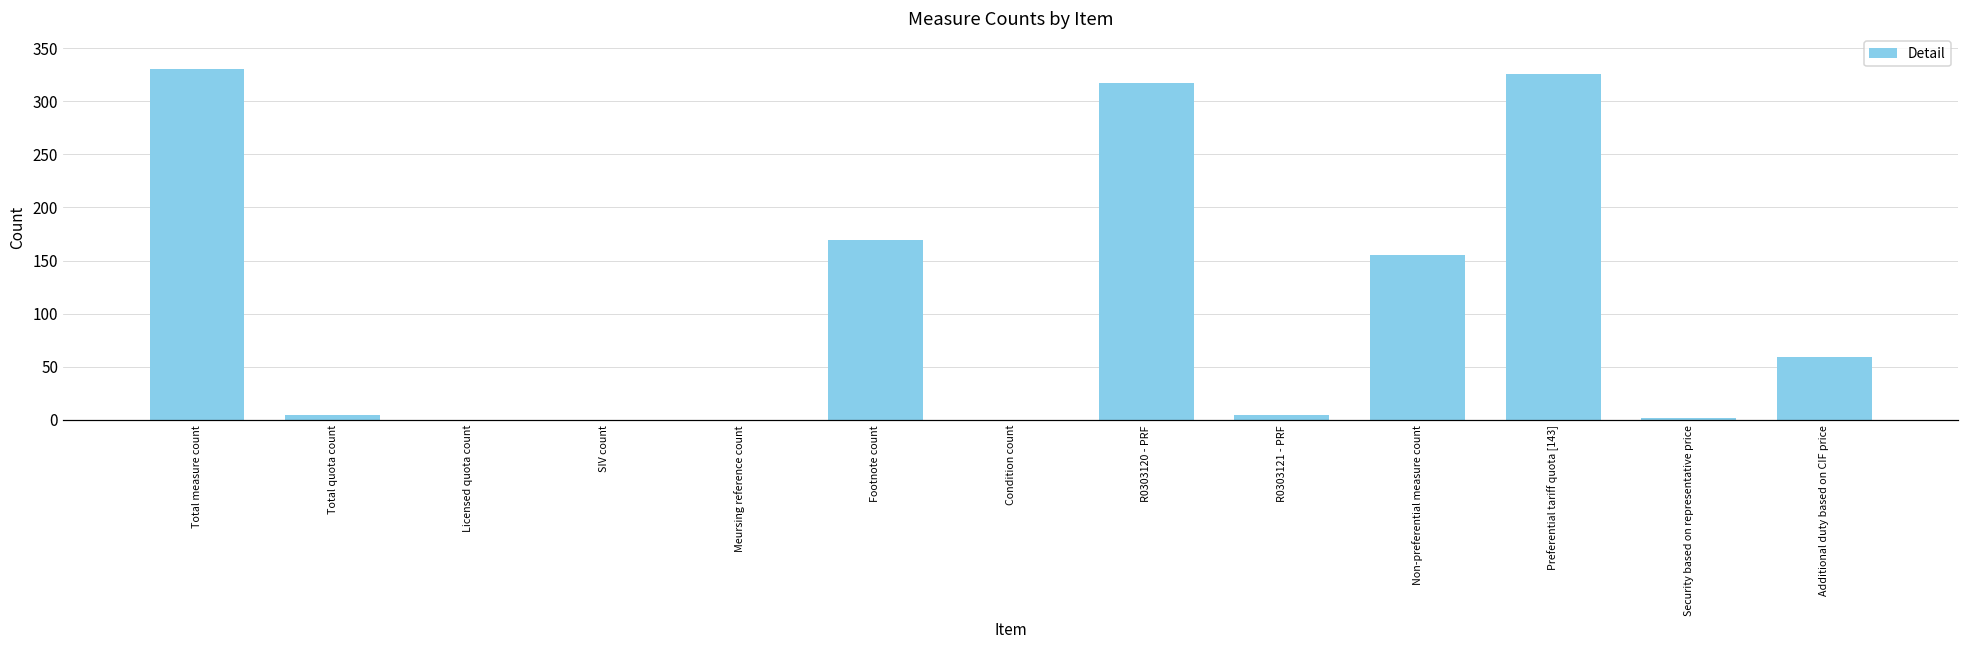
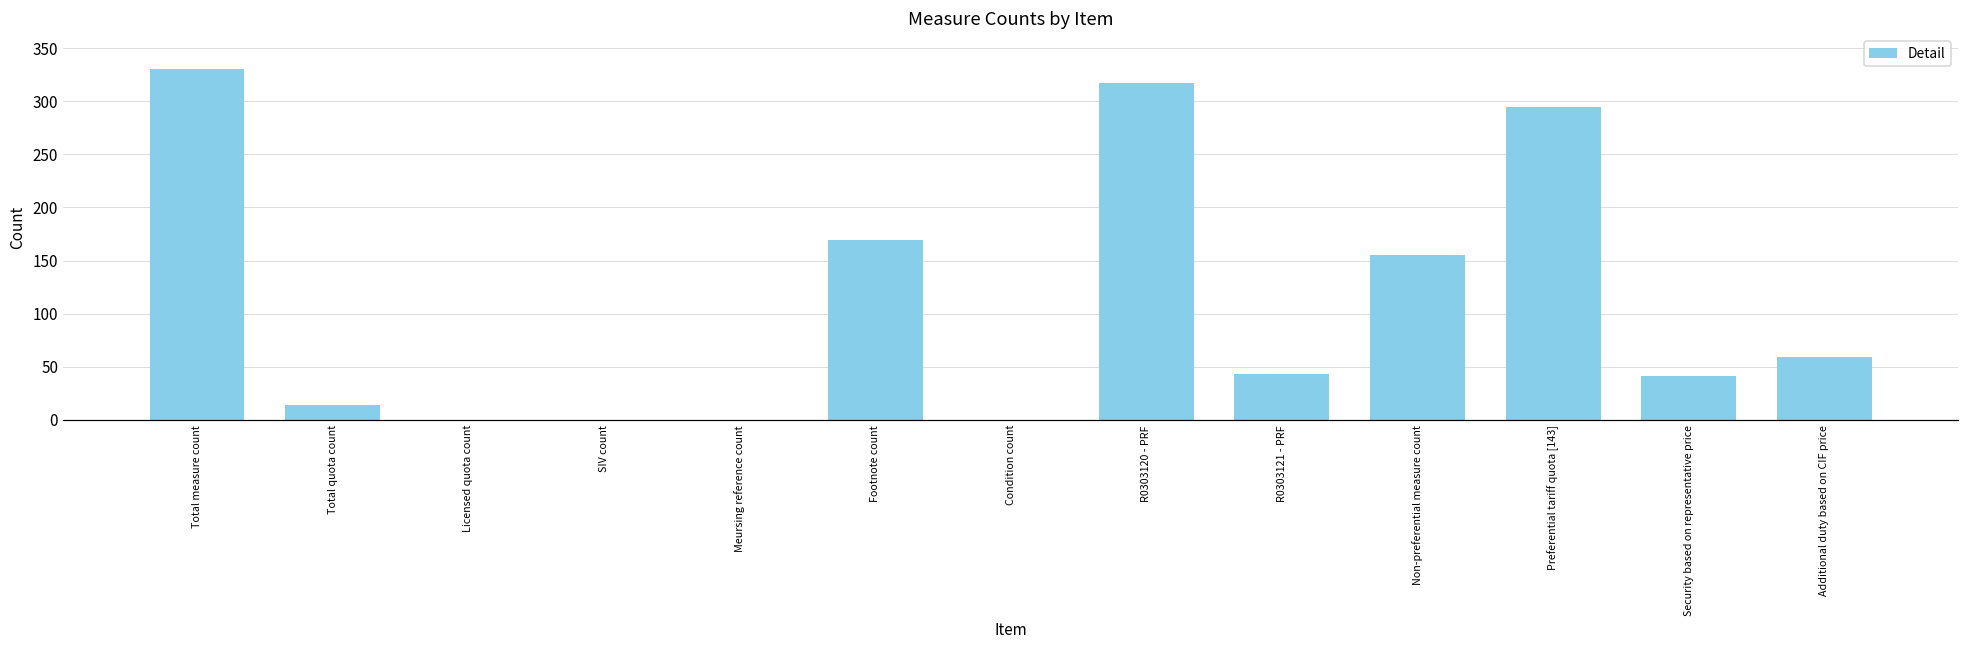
  {
    "Total measure count": 330,
-   "Total quota count": 0,
+   "Total quota count": 10,
    "Licensed quota count": 0,
    "SIV count": 0,
    "Meursing reference count": 0,
    "Footnote count": 170,
    "Condition count": 0,
    "R0303120 - PRF": 320,
-   "R0303121 - PRF": 0,
+   "R0303121 - PRF": 40,
    "Non-preferential measure count": 160,
-   "Preferential tariff quota [143]": 330,
-   "Security based on representative price": 0,
+   "Preferential tariff quota [143]": 300,
+   "Security based on representative price": 40,
    "Additional duty based on CIF price": 60
  }
